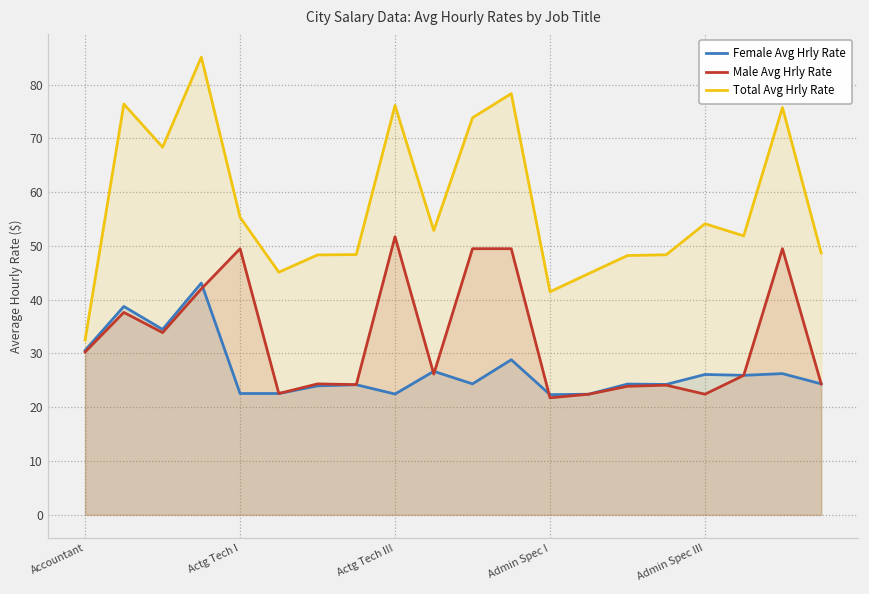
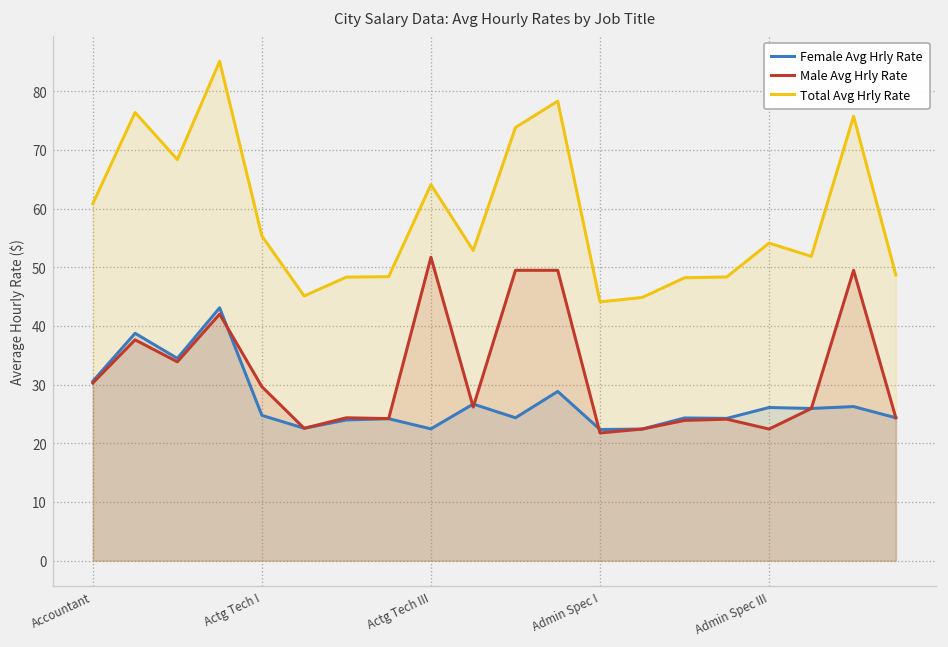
  {
    "Female Avg Hrly Rate": {
-     "Actg Tech I": 23,
+     "Actg Tech I": 25,
      "Actg Tech III": 22,
      "Admin Spec I": 22,
      "Admin Spec III": 26
    },
    "Male Avg Hrly Rate": {
-     "Actg Tech I": 49,
+     "Actg Tech I": 30,
      "Actg Tech III": 52,
      "Admin Spec I": 22,
      "Admin Spec III": 22
    },
    "Total Avg Hrly Rate": {
-     "Accountant": 33,
+     "Accountant": 61,
      "Actg Tech I": 55,
-     "Actg Tech III": 76,
-     "Admin Spec I": 41,
+     "Actg Tech III": 64,
+     "Admin Spec I": 44,
      "Admin Spec III": 54
    }
  }
